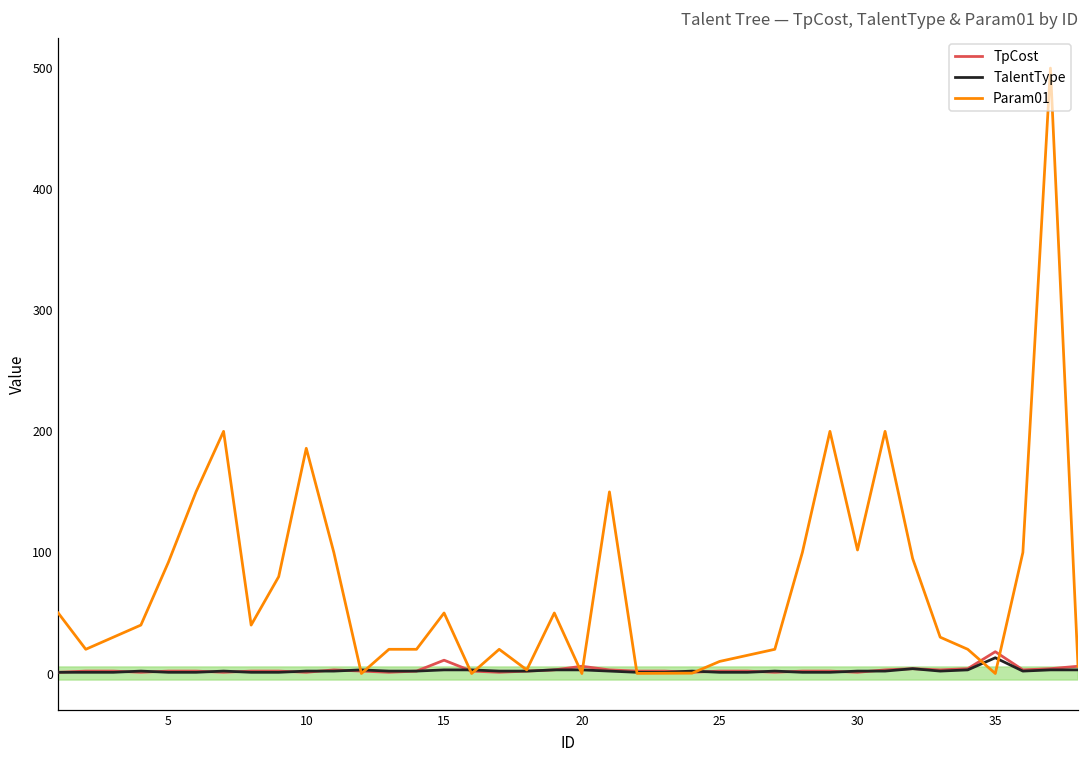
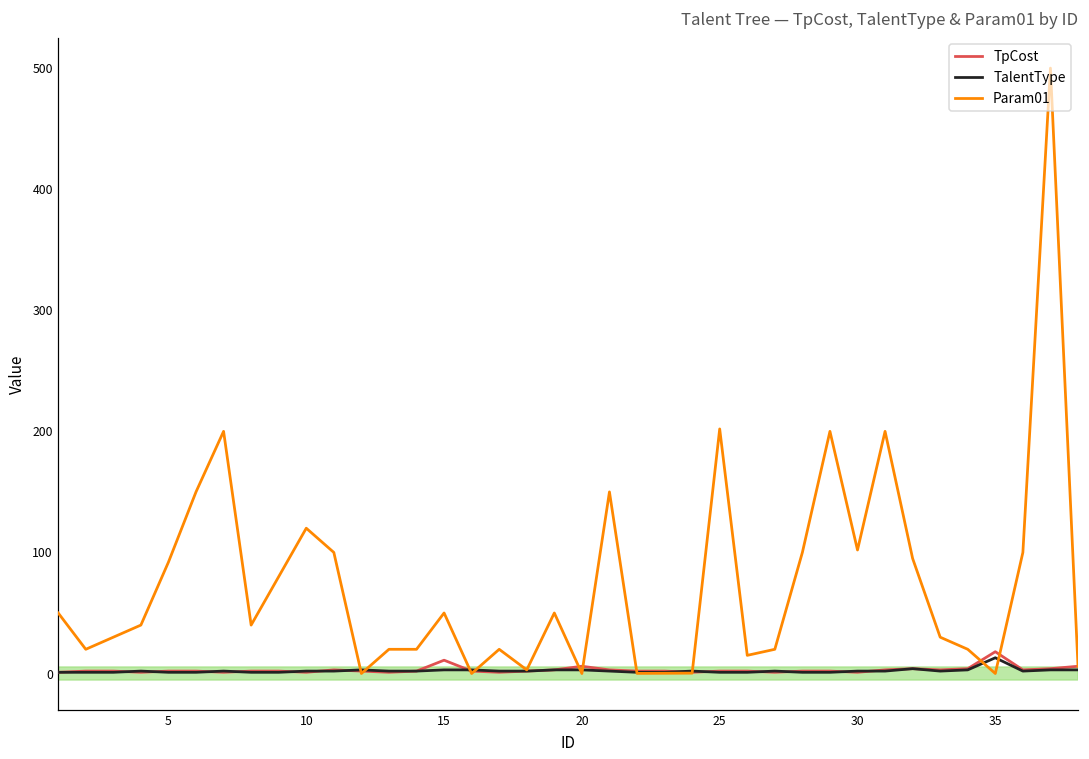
  {
    "TpCost": {
      "15": 11,
      "20": 6,
      "35": 18
    },
    "TalentType": {
      "35": 13
    },
    "Param01": {
      "5": 92,
-     "10": 186,
+     "10": 120,
      "15": 50,
-     "25": 10,
+     "25": 202,
      "30": 102
    }
  }
